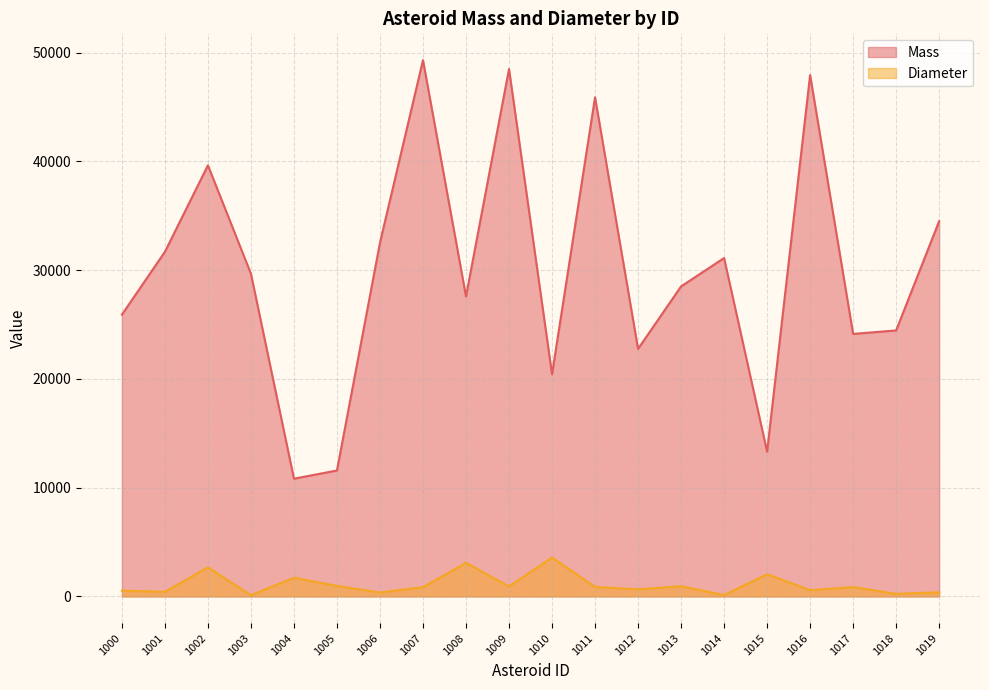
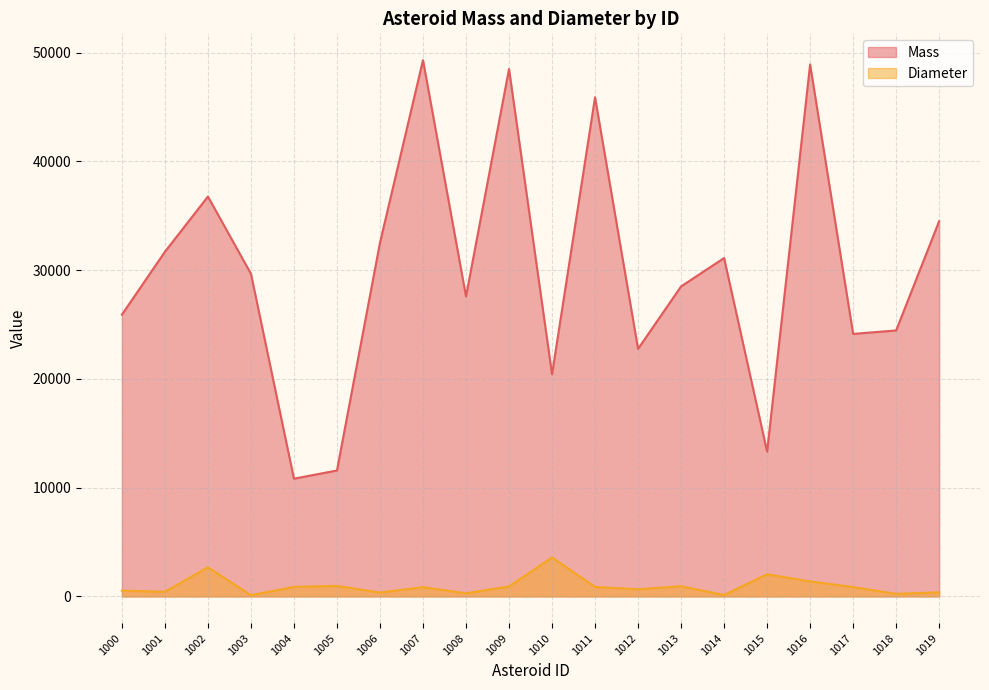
  {
    "Mass": {
      "1000": 25900,
      "1001": 31700,
-     "1002": 39700,
+     "1002": 36800,
      "1003": 29700,
      "1004": 10800,
      "1005": 11600,
      "1006": 32500,
      "1007": 49300,
      "1008": 27600,
      "1009": 48500,
      "1010": 20400,
      "1011": 45900,
      "1012": 22800,
      "1013": 28500,
      "1014": 31100,
      "1015": 13300,
-     "1016": 48000,
+     "1016": 48900,
      "1017": 24100,
      "1018": 24500,
      "1019": 34500
    },
    "Diameter": {
      "1000": 500,
      "1001": 400,
      "1002": 2700,
      "1003": 100,
-     "1004": 1700,
+     "1004": 900,
      "1005": 1000,
      "1006": 400,
      "1007": 900,
-     "1008": 3100,
+     "1008": 300,
      "1009": 900,
      "1010": 3600,
      "1011": 900,
      "1012": 700,
      "1013": 900,
      "1014": 100,
      "1015": 2000,
-     "1016": 600,
+     "1016": 1400,
      "1017": 900,
      "1018": 200,
      "1019": 400
    }
  }
